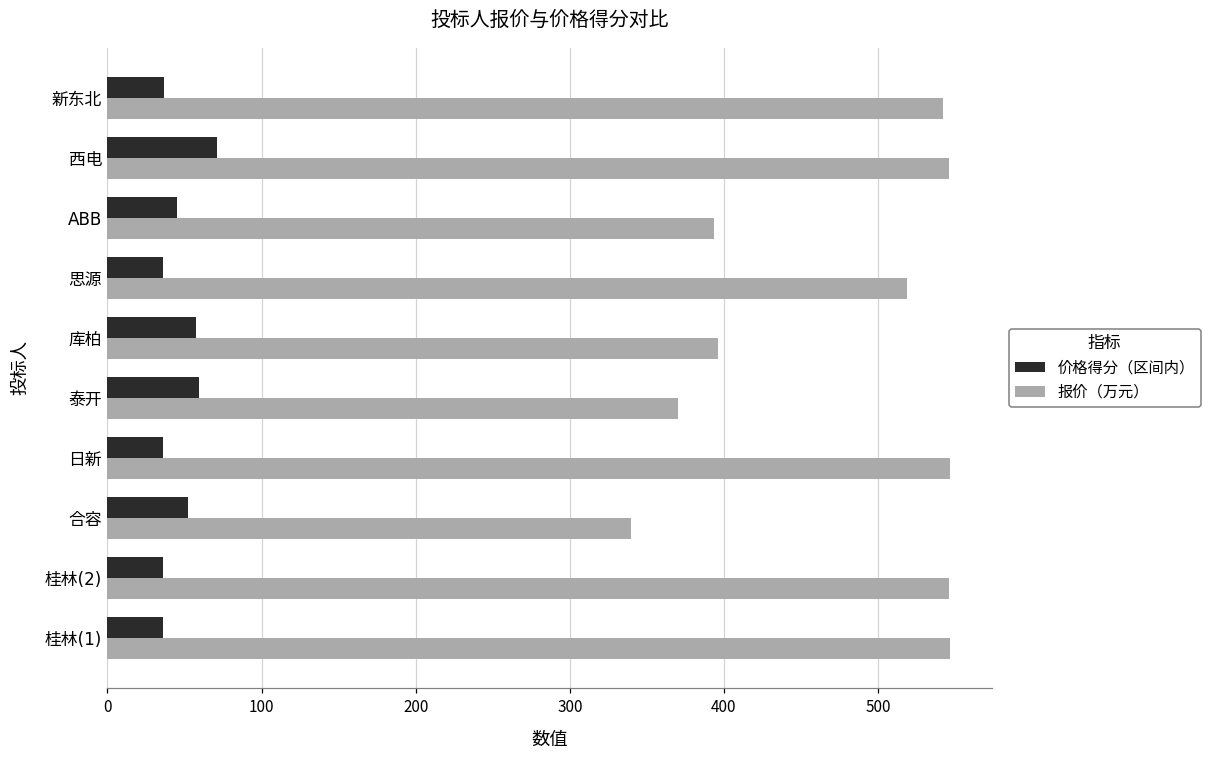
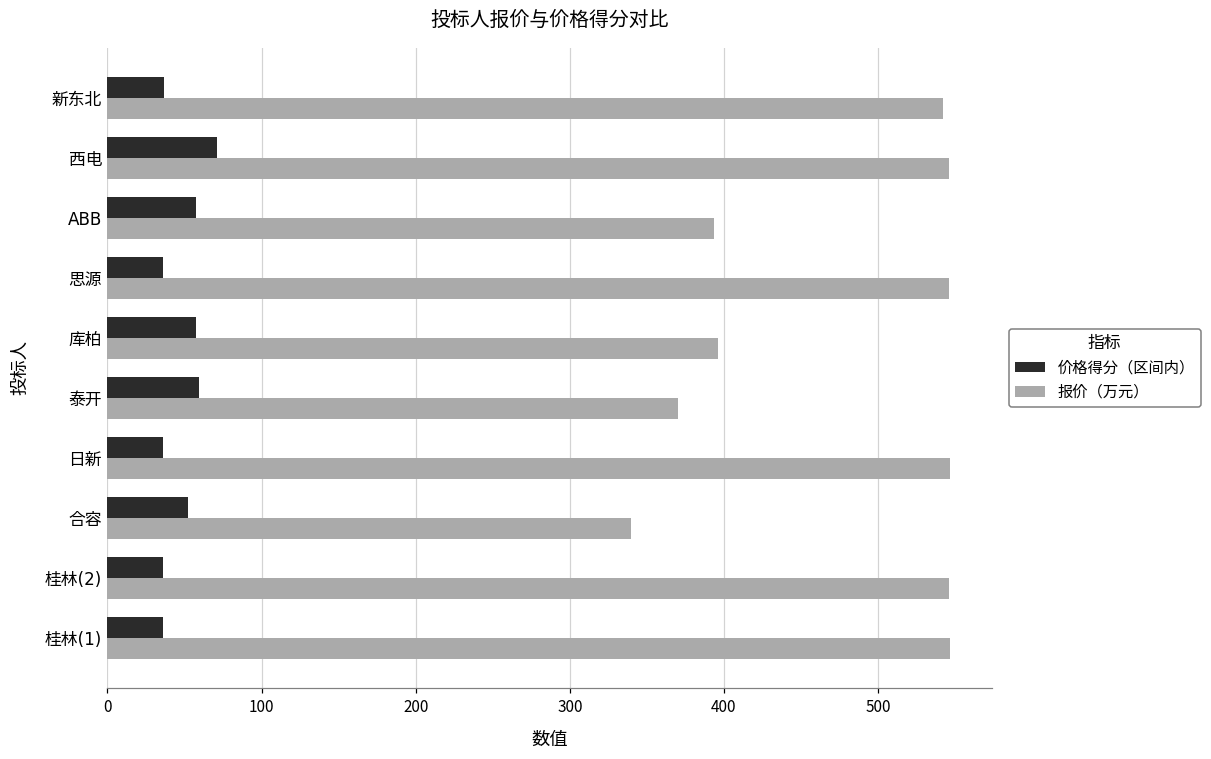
  {
    "价格得分（区间内）": {
      "新东北": 37,
      "西电": 71,
-     "ABB": 45,
+     "ABB": 57,
      "思源": 36,
      "库柏": 58,
      "泰开": 59,
      "日新": 36,
      "合容": 53,
      "桂林(2)": 36,
      "桂林(1)": 36
    },
    "报价（万元）": {
      "新东北": 542,
      "西电": 546,
      "ABB": 394,
-     "思源": 519,
+     "思源": 546,
      "库柏": 396,
      "泰开": 370,
      "日新": 546,
      "合容": 340,
      "桂林(2)": 546,
      "桂林(1)": 547
    }
  }
